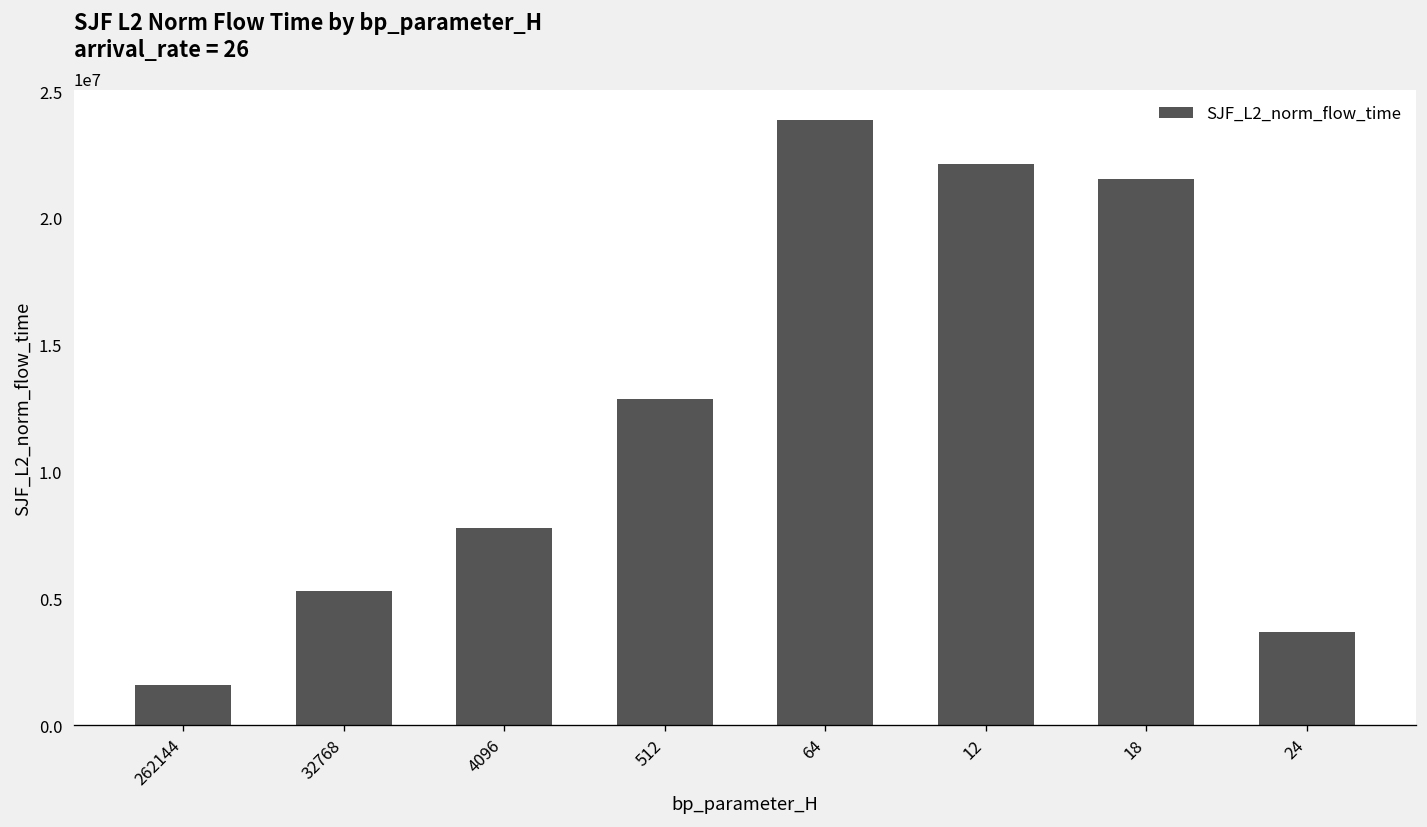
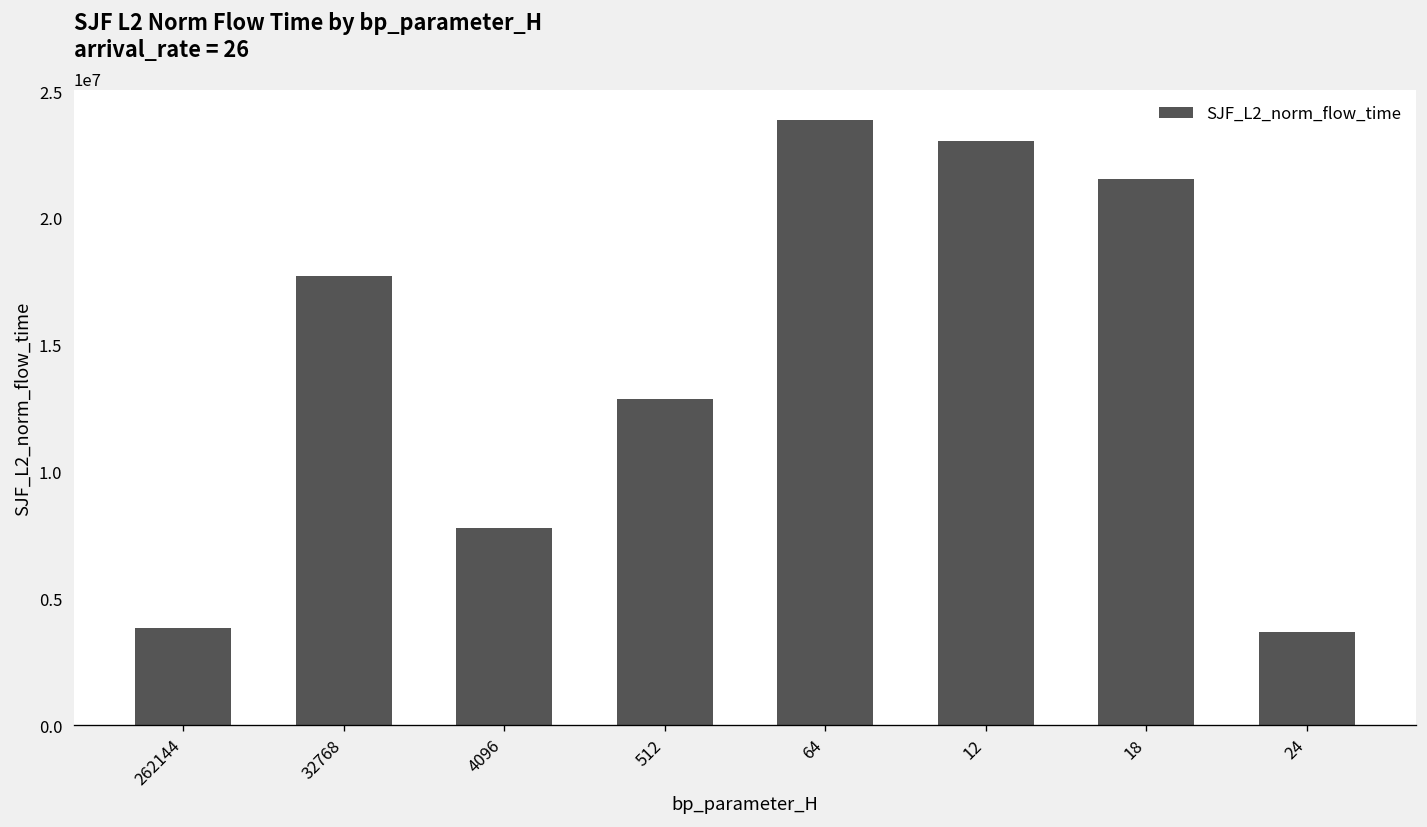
  {
-   "262144": 1600000,
-   "32768": 5300000,
+   "262144": 3800000,
+   "32768": 17700000,
    "4096": 7800000,
    "512": 12900000,
    "64": 23800000,
-   "12": 22100000,
+   "12": 23000000,
    "18": 21500000,
    "24": 3700000
  }
